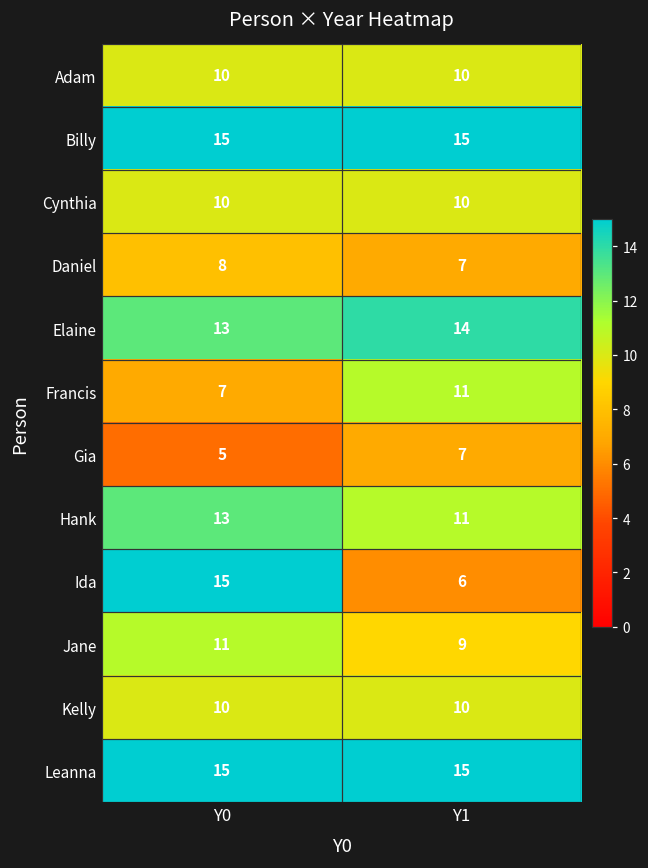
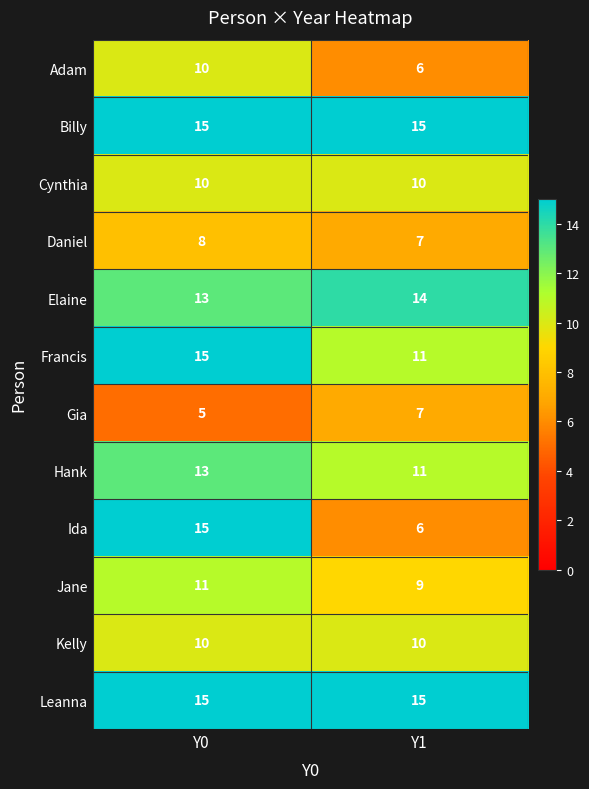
  {
    "Adam": {
      "Y0": 10,
-     "Y1": 10
+     "Y1": 6
    },
    "Billy": {
      "Y0": 15,
      "Y1": 15
    },
    "Cynthia": {
      "Y0": 10,
      "Y1": 10
    },
    "Daniel": {
      "Y0": 8,
      "Y1": 7
    },
    "Elaine": {
      "Y0": 13,
      "Y1": 14
    },
    "Francis": {
-     "Y0": 7,
+     "Y0": 15,
      "Y1": 11
    },
    "Gia": {
      "Y0": 5,
      "Y1": 7
    },
    "Hank": {
      "Y0": 13,
      "Y1": 11
    },
    "Ida": {
      "Y0": 15,
      "Y1": 6
    },
    "Jane": {
      "Y0": 11,
      "Y1": 9
    },
    "Kelly": {
      "Y0": 10,
      "Y1": 10
    },
    "Leanna": {
      "Y0": 15,
      "Y1": 15
    }
  }
